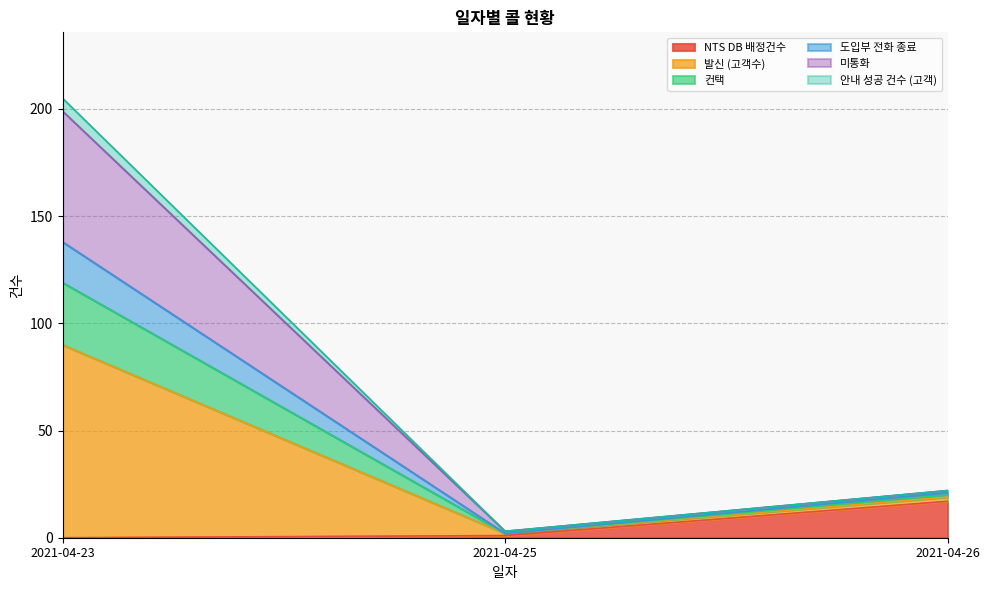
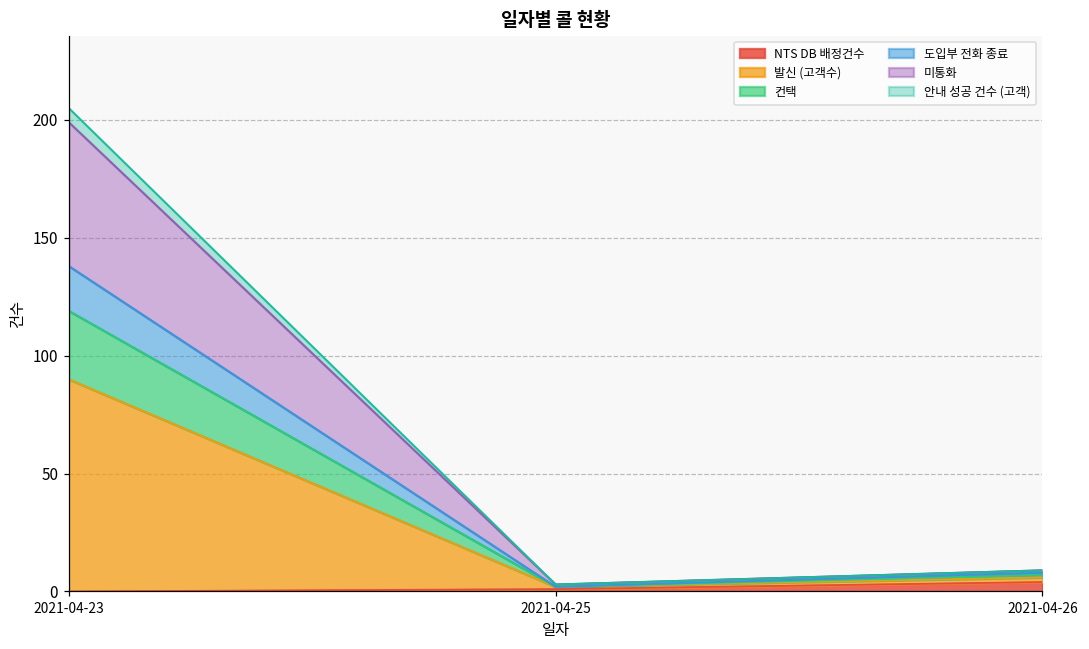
  {
    "NTS DB 배정건수": {
      "2021-04-23": 0,
-     "2021-04-26": 17
+     "2021-04-26": 4
    },
    "발신 (고객수)": {
      "2021-04-23": 90
    },
    "도입부 전화 종료": {
      "2021-04-23": 19
    },
    "미통화": {
      "2021-04-23": 61
    }
  }
